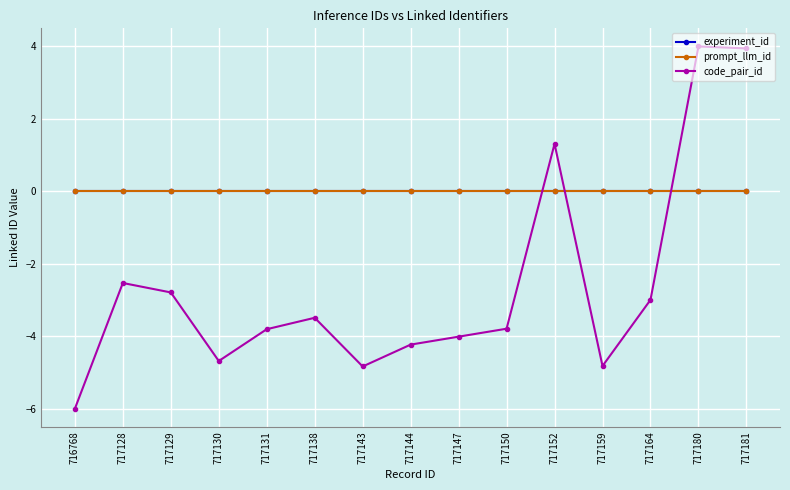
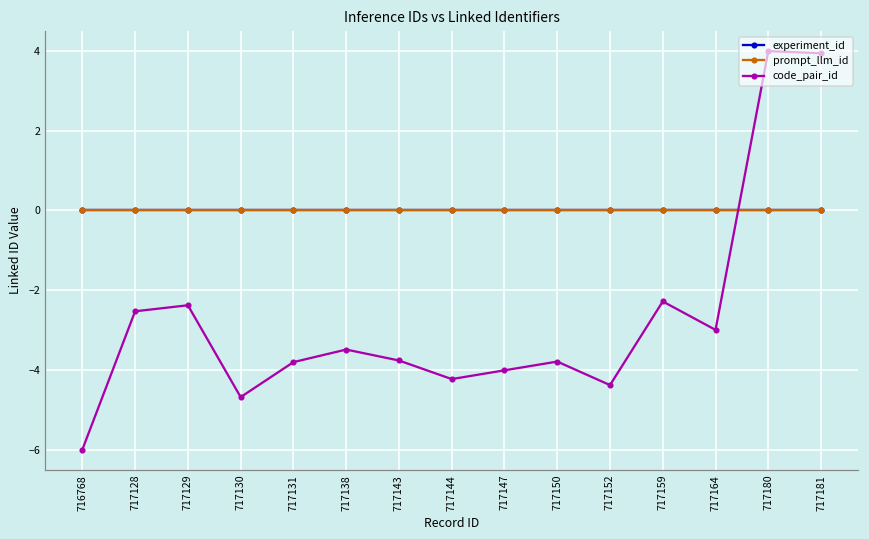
  {
    "prompt_llm_id": {
      "716768": 0.0,
      "717128": 0.0,
      "717129": 0.0,
      "717130": 0.0,
      "717131": 0.0,
      "717138": 0.0,
      "717143": 0.0,
      "717144": 0.0,
      "717147": 0.0,
      "717150": 0.0,
      "717152": 0.0,
      "717159": 0.0,
      "717164": 0.0,
      "717180": 0.0,
      "717181": 0.0
    },
    "code_pair_id": {
      "716768": -6.0,
      "717128": -2.5,
-     "717129": -2.8,
+     "717129": -2.4,
      "717130": -4.7,
      "717131": -3.8,
      "717138": -3.5,
-     "717143": -4.8,
+     "717143": -3.8,
      "717144": -4.2,
      "717147": -4.0,
      "717150": -3.8,
-     "717152": 1.3,
-     "717159": -4.8,
+     "717152": -4.4,
+     "717159": -2.3,
      "717164": -3.0
    }
  }
